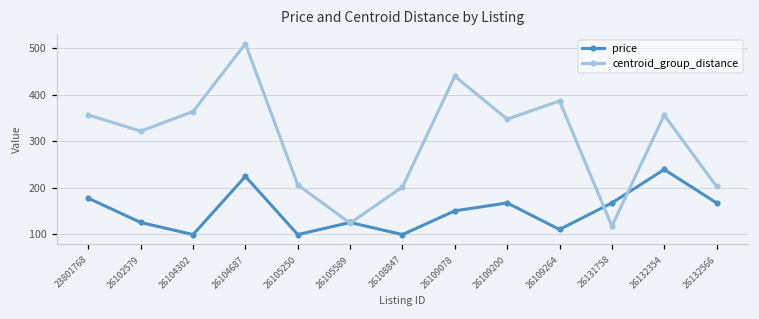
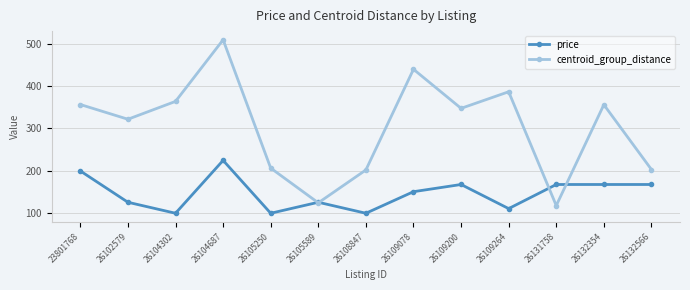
  {
    "price": {
-     "23801768": 180,
+     "23801768": 200,
      "26102579": 130,
      "26104302": 100,
      "26104687": 220,
      "26105250": 100,
      "26108847": 100,
      "26109078": 150,
      "26109200": 170,
      "26109264": 110,
      "26131758": 170,
-     "26132354": 240,
+     "26132354": 170,
      "26132566": 170
    },
    "centroid_group_distance": {
      "23801768": 360,
      "26102579": 320,
      "26104302": 360,
      "26104687": 510,
      "26105250": 210,
      "26108847": 200,
      "26109078": 440,
      "26109200": 350,
      "26109264": 390,
      "26131758": 120,
      "26132354": 360,
      "26132566": 200
    }
  }
